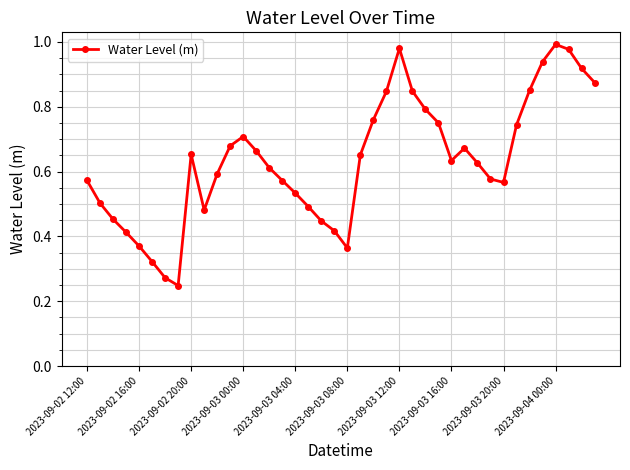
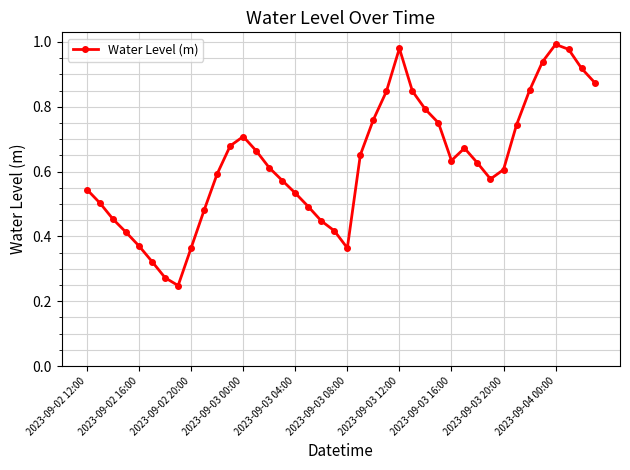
  {
-   "2023-09-02 12:00": 0.57,
+   "2023-09-02 12:00": 0.54,
    "2023-09-02 16:00": 0.37,
-   "2023-09-02 20:00": 0.65,
+   "2023-09-02 20:00": 0.36,
    "2023-09-03 00:00": 0.71,
    "2023-09-03 04:00": 0.53,
    "2023-09-03 08:00": 0.36,
    "2023-09-03 12:00": 0.98,
    "2023-09-03 16:00": 0.63,
-   "2023-09-03 20:00": 0.57,
+   "2023-09-03 20:00": 0.61,
    "2023-09-04 00:00": 0.99
  }
